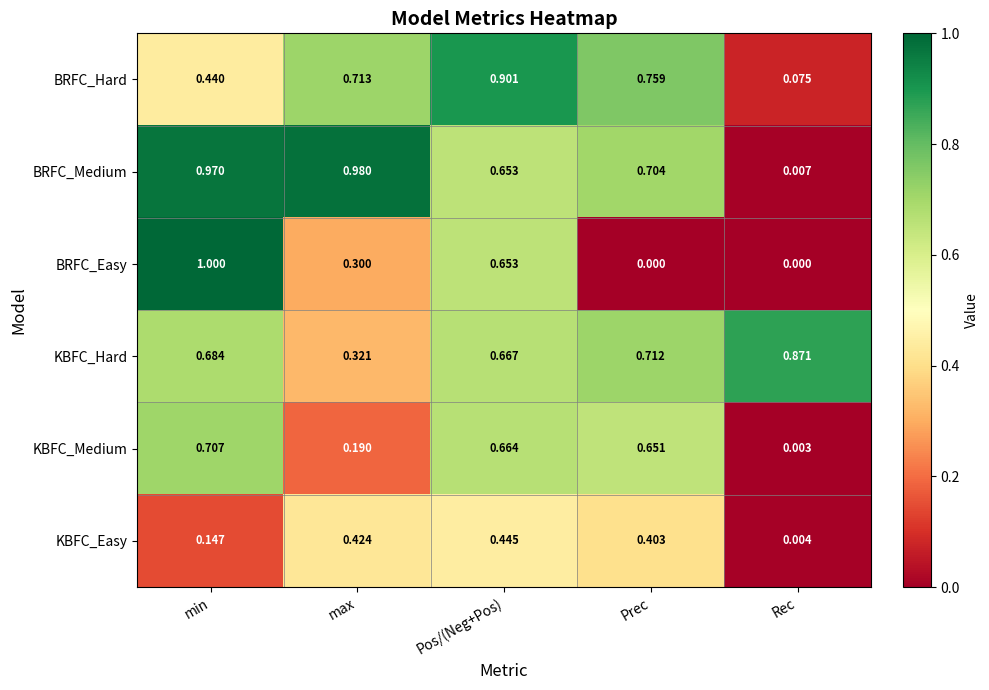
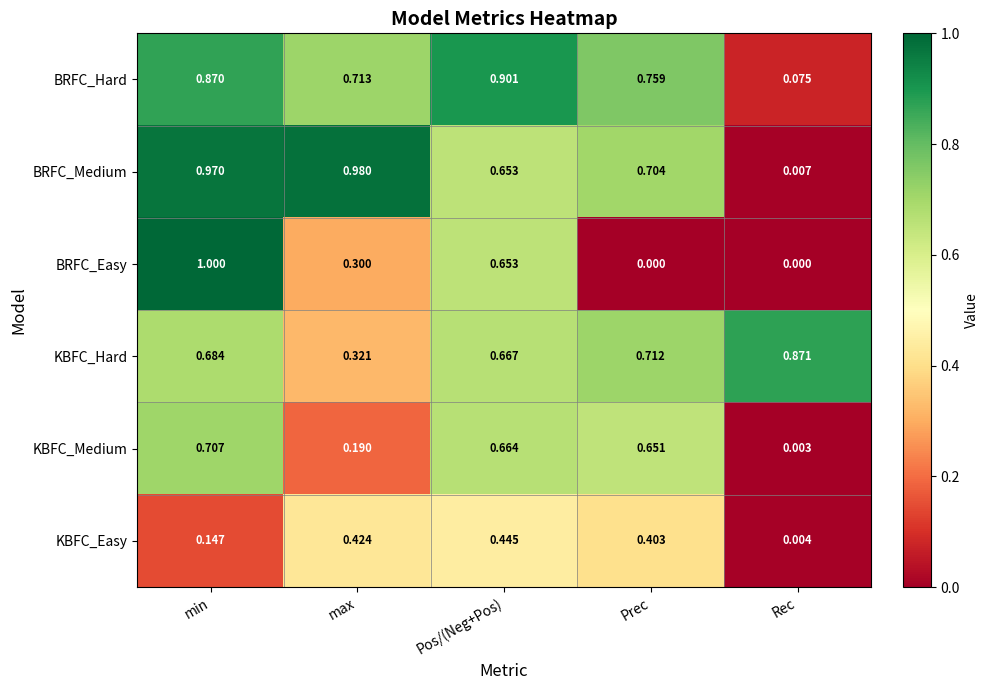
  {
    "BRFC_Hard": {
-     "min": 0.440,
+     "min": 0.870,
      "max": 0.713,
      "Pos/(Neg+Pos)": 0.901,
      "Prec": 0.759,
      "Rec": 0.075
    },
    "BRFC_Medium": {
      "min": 0.970,
      "max": 0.980,
      "Pos/(Neg+Pos)": 0.653,
      "Prec": 0.704,
      "Rec": 0.007
    },
    "BRFC_Easy": {
      "min": 1.000,
      "max": 0.300,
      "Pos/(Neg+Pos)": 0.653,
      "Prec": 0.000,
      "Rec": 0.000
    },
    "KBFC_Hard": {
      "min": 0.684,
      "max": 0.321,
      "Pos/(Neg+Pos)": 0.667,
      "Prec": 0.712,
      "Rec": 0.871
    },
    "KBFC_Medium": {
      "min": 0.707,
      "max": 0.190,
      "Pos/(Neg+Pos)": 0.664,
      "Prec": 0.651,
      "Rec": 0.003
    },
    "KBFC_Easy": {
      "min": 0.147,
      "max": 0.424,
      "Pos/(Neg+Pos)": 0.445,
      "Prec": 0.403,
      "Rec": 0.004
    }
  }
